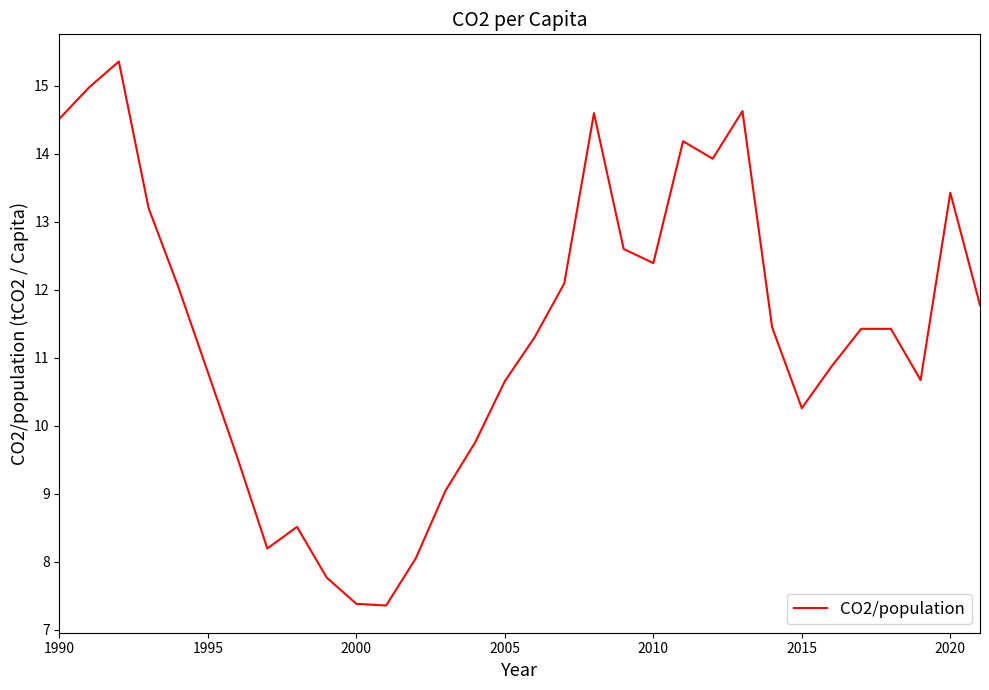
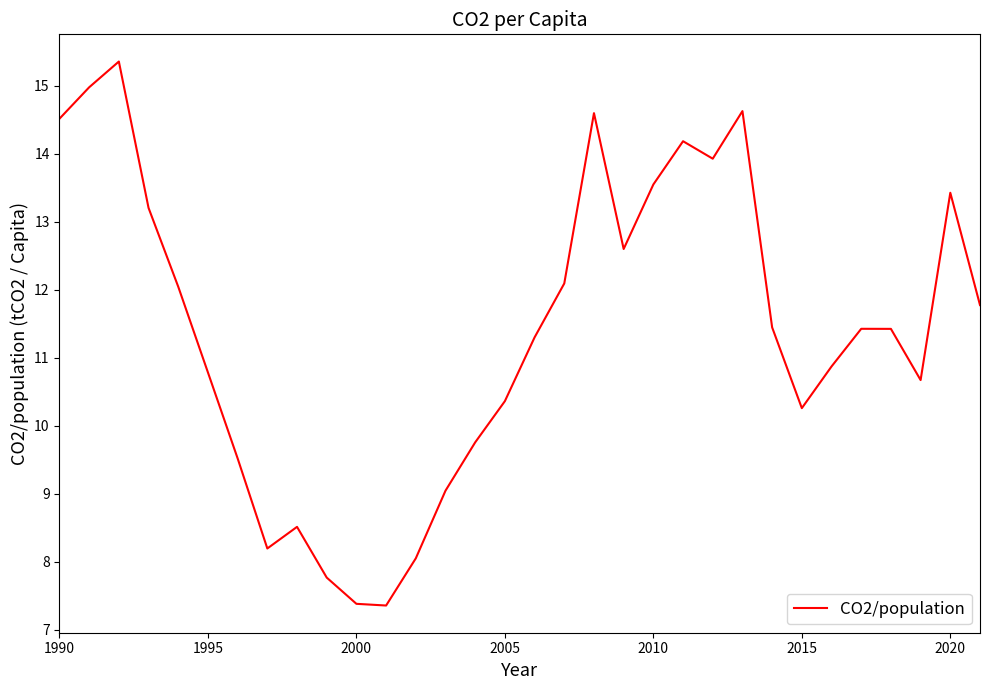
  {
    "1990": 14.5,
    "1995": 10.8,
    "2000": 7.4,
-   "2005": 10.7,
-   "2010": 12.4,
+   "2005": 10.4,
+   "2010": 13.5,
    "2015": 10.3,
    "2020": 13.4
  }
